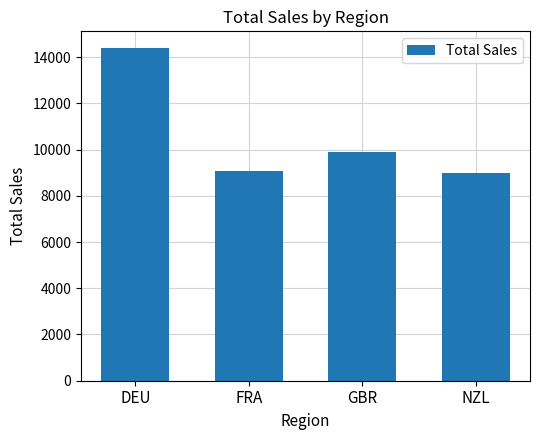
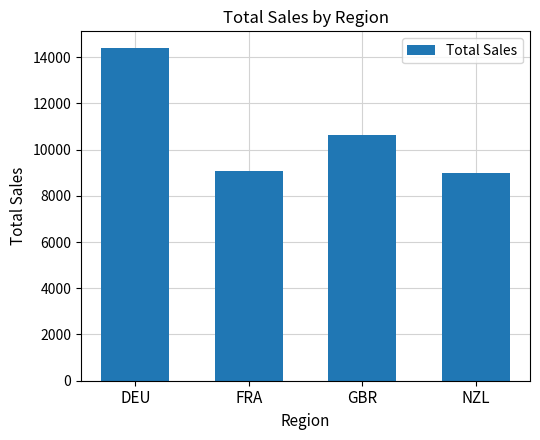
  {
    "DEU": 14400,
    "FRA": 9100,
-   "GBR": 9900,
+   "GBR": 10600,
    "NZL": 9000
  }
